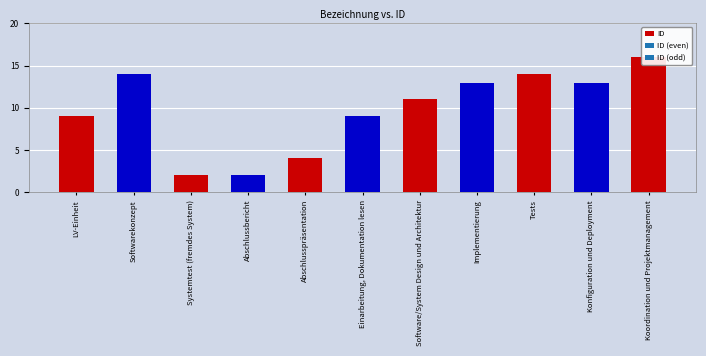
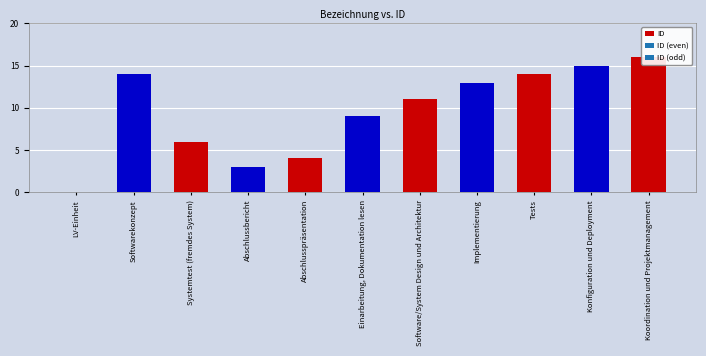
  {
-   "LV-Einheit": 9,
+   "LV-Einheit": 0,
    "Softwarekonzept": 14,
-   "Systemtest (fremdes System)": 2,
-   "Abschlussbericht": 2,
+   "Systemtest (fremdes System)": 6,
+   "Abschlussbericht": 3,
    "Abschlusspräsentation": 4,
    "Einarbeitung, Dokumentation lesen": 9,
    "Software/System Design und Architektur": 11,
    "Implementierung": 13,
    "Tests": 14,
-   "Konfiguration und Deployment": 13
+   "Konfiguration und Deployment": 15
  }
